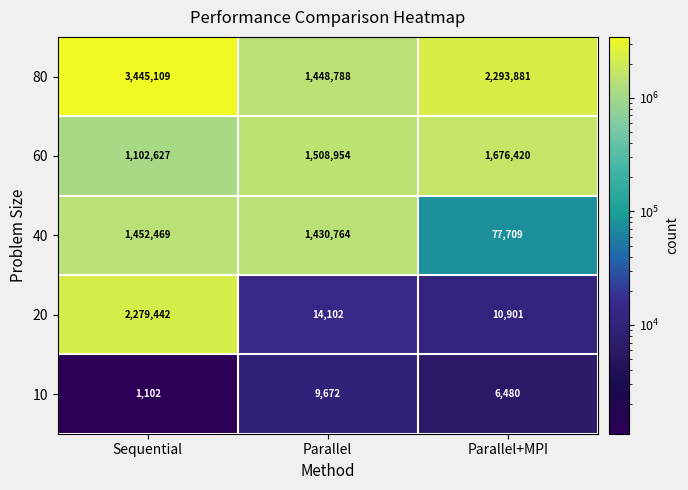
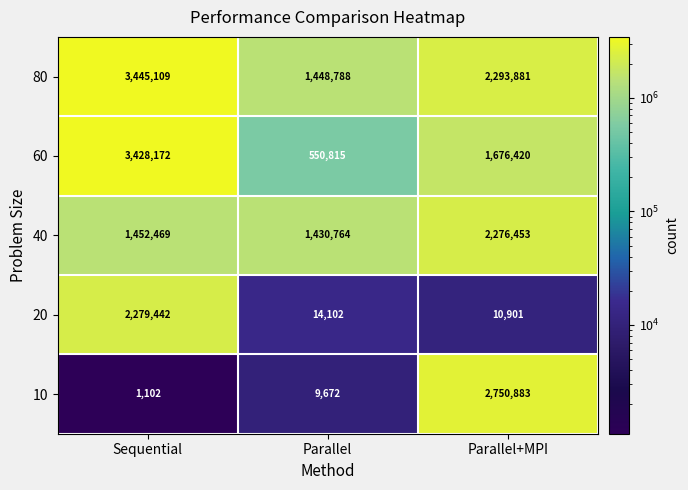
  {
    "80": {
      "Sequential": "3,445,109",
      "Parallel": "1,448,788",
      "Parallel+MPI": "2,293,881"
    },
    "60": {
-     "Sequential": "1,102,627",
-     "Parallel": "1,508,954",
+     "Sequential": "3,428,172",
+     "Parallel": "550,815",
      "Parallel+MPI": "1,676,420"
    },
    "40": {
      "Sequential": "1,452,469",
      "Parallel": "1,430,764",
-     "Parallel+MPI": "77,709"
+     "Parallel+MPI": "2,276,453"
    },
    "20": {
      "Sequential": "2,279,442",
      "Parallel": "14,102",
      "Parallel+MPI": "10,901"
    },
    "10": {
      "Sequential": "1,102",
      "Parallel": "9,672",
-     "Parallel+MPI": "6,480"
+     "Parallel+MPI": "2,750,883"
    }
  }
